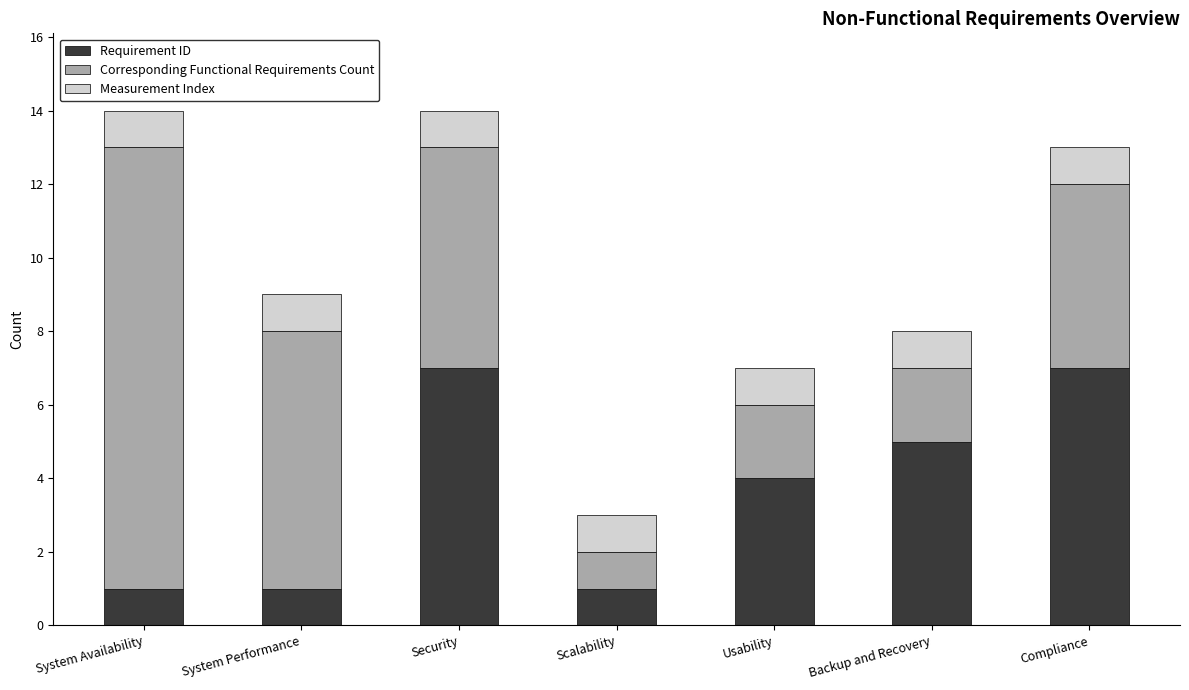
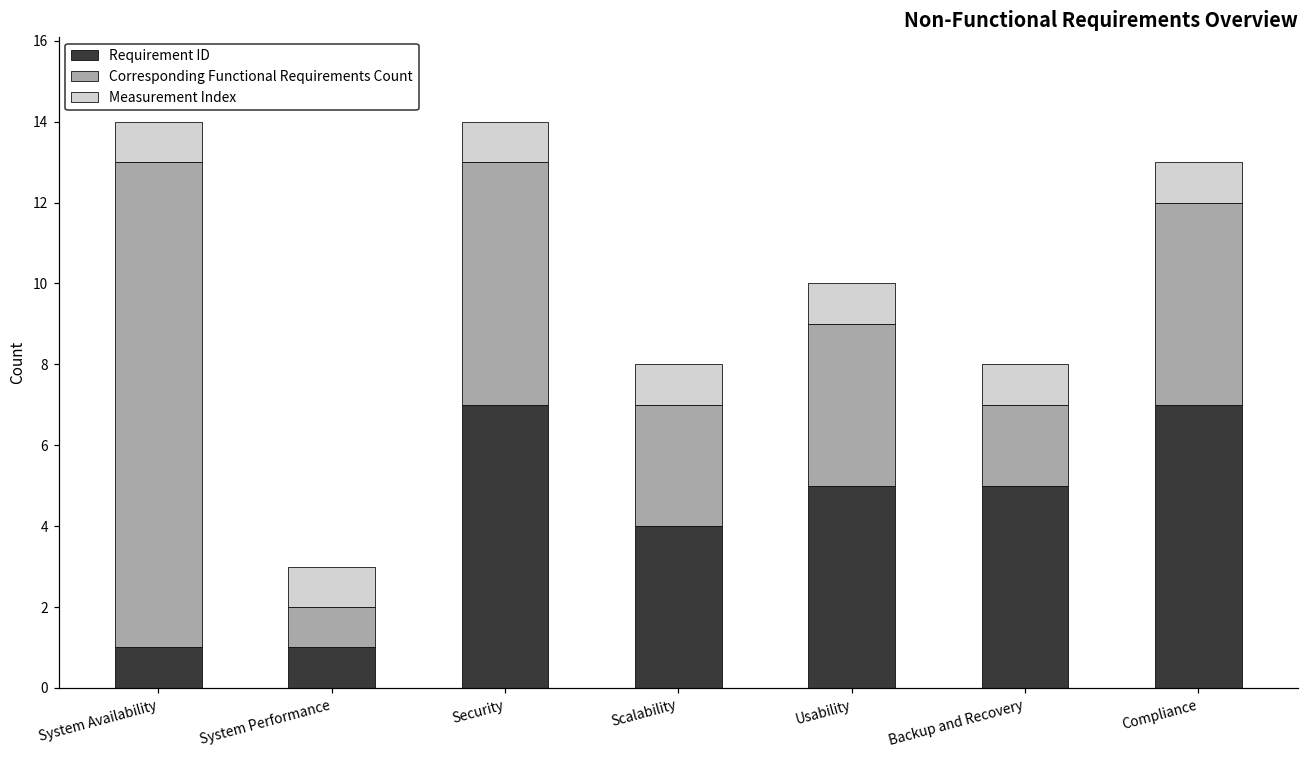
  {
    "Requirement ID": {
      "System Availability": 1,
      "System Performance": 1,
      "Security": 7,
-     "Scalability": 1,
-     "Usability": 4,
+     "Scalability": 4,
+     "Usability": 5,
      "Backup and Recovery": 5,
      "Compliance": 7
    },
    "Corresponding Functional Requirements Count": {
      "System Availability": 12,
-     "System Performance": 7,
+     "System Performance": 1,
      "Security": 6,
-     "Scalability": 1,
-     "Usability": 2,
+     "Scalability": 3,
+     "Usability": 4,
      "Backup and Recovery": 2,
      "Compliance": 5
    },
    "Measurement Index": {
      "System Availability": 1,
      "System Performance": 1,
      "Security": 1,
      "Scalability": 1,
      "Usability": 1,
      "Backup and Recovery": 1,
      "Compliance": 1
    }
  }
